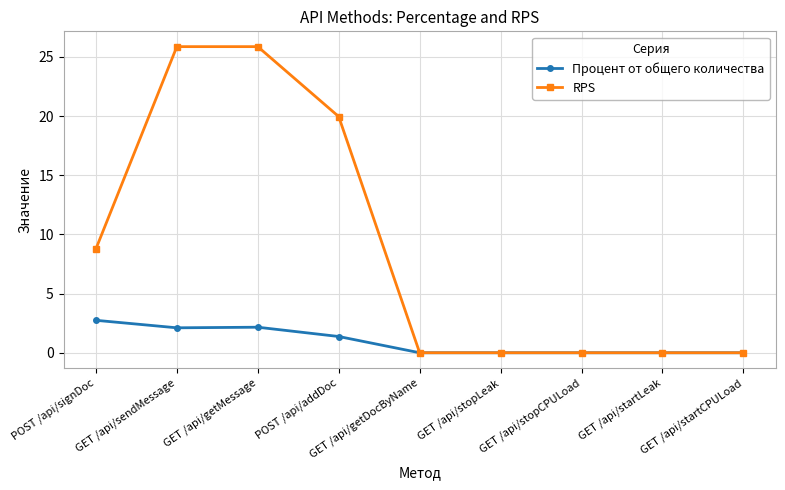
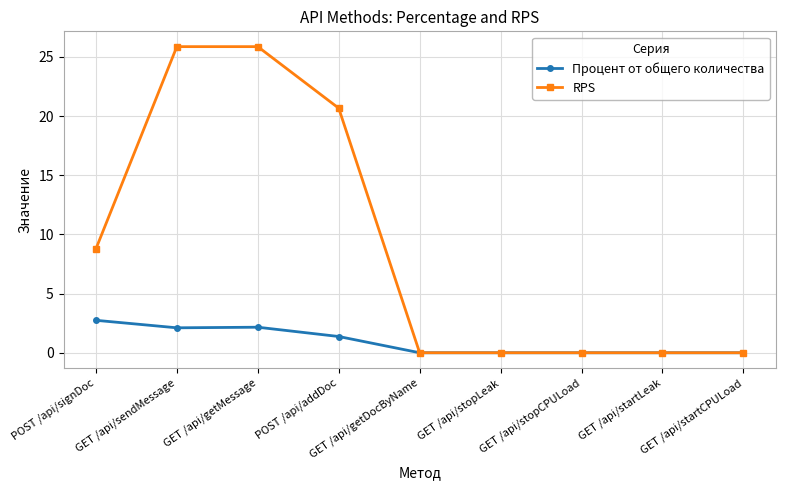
  {
    "Процент от общего количества": {
      "POST /api/signDoc": 2.7,
      "GET /api/sendMessage": 2.1,
      "GET /api/getMessage": 2.2,
      "POST /api/addDoc": 1.4
    },
    "RPS": {
      "POST /api/signDoc": 8.8,
      "GET /api/sendMessage": 25.9,
      "GET /api/getMessage": 25.9,
-     "POST /api/addDoc": 20.0
+     "POST /api/addDoc": 20.7
    }
  }
